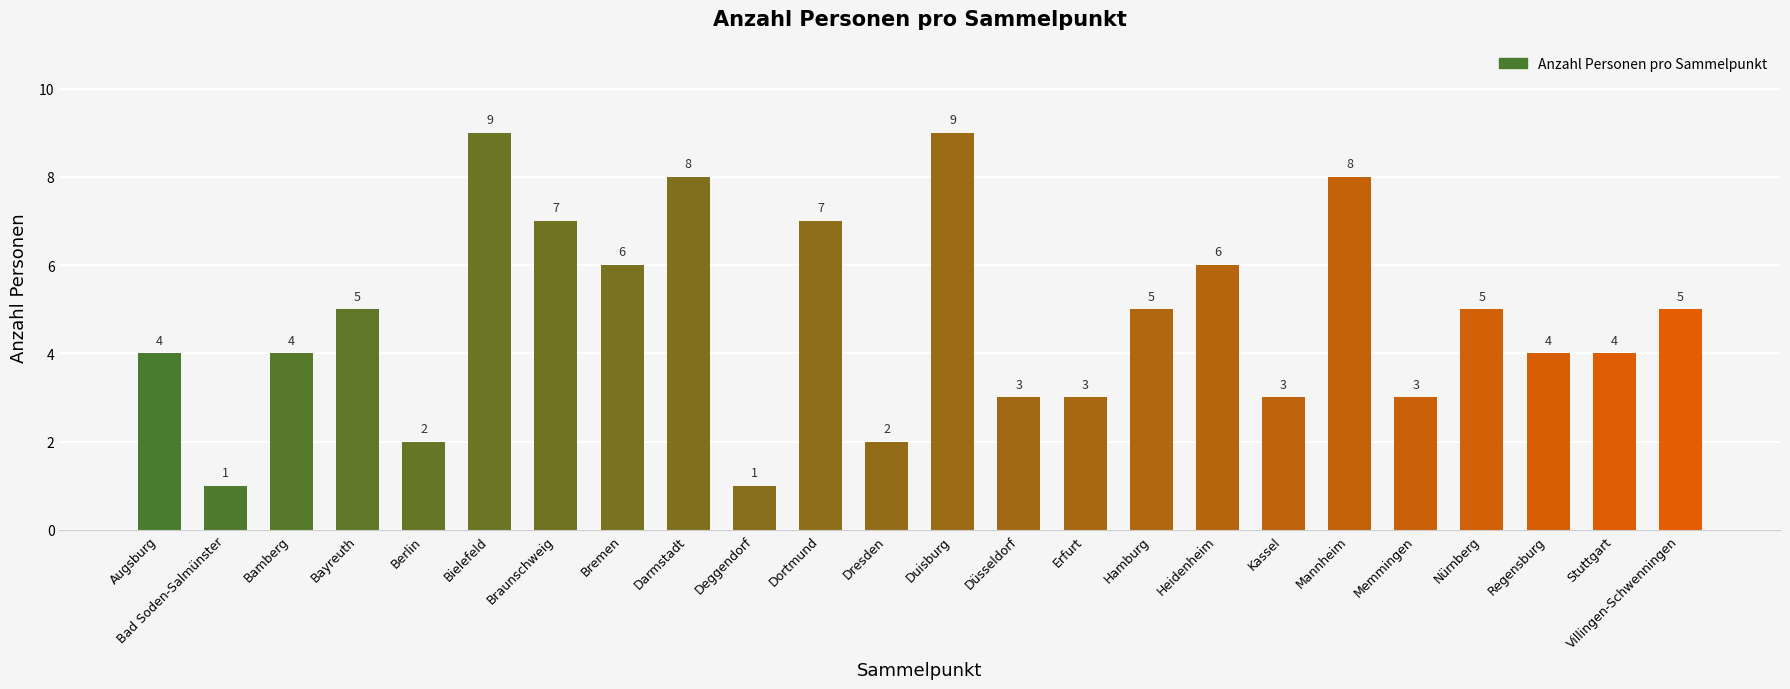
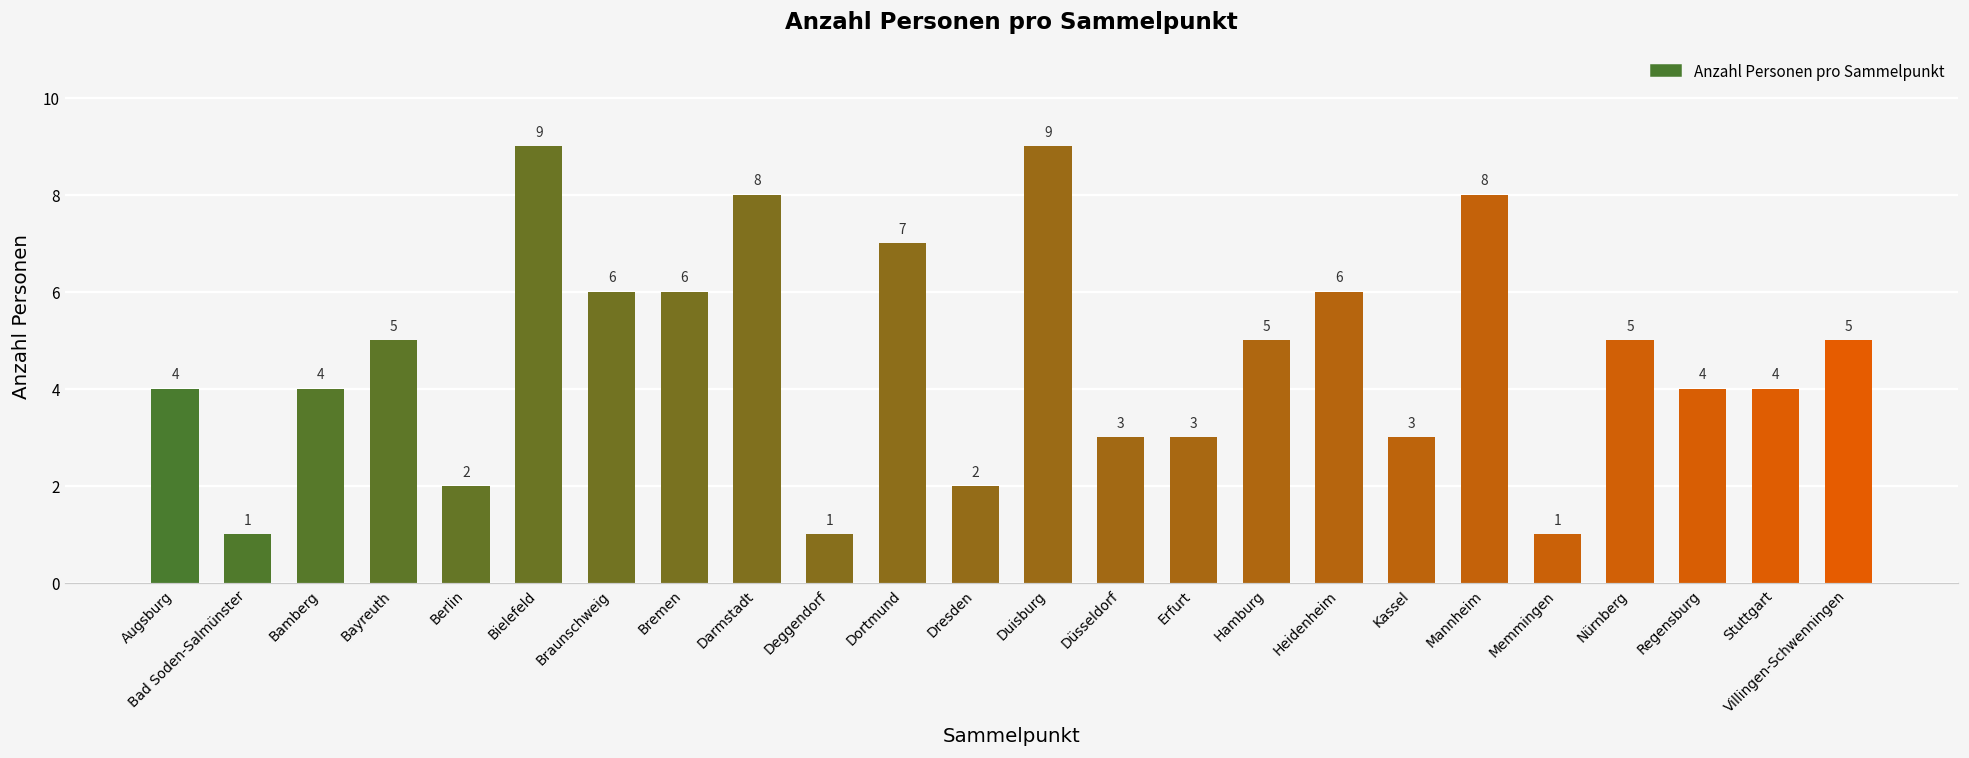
  {
    "Augsburg": 4,
    "Bad Soden-Salmünster": 1,
    "Bamberg": 4,
    "Bayreuth": 5,
    "Berlin": 2,
    "Bielefeld": 9,
-   "Braunschweig": 7,
+   "Braunschweig": 6,
    "Bremen": 6,
    "Darmstadt": 8,
    "Deggendorf": 1,
    "Dortmund": 7,
    "Dresden": 2,
    "Duisburg": 9,
    "Düsseldorf": 3,
    "Erfurt": 3,
    "Hamburg": 5,
    "Heidenheim": 6,
    "Kassel": 3,
    "Mannheim": 8,
-   "Memmingen": 3,
+   "Memmingen": 1,
    "Nürnberg": 5,
    "Regensburg": 4,
    "Stuttgart": 4,
    "Villingen-Schwenningen": 5
  }
